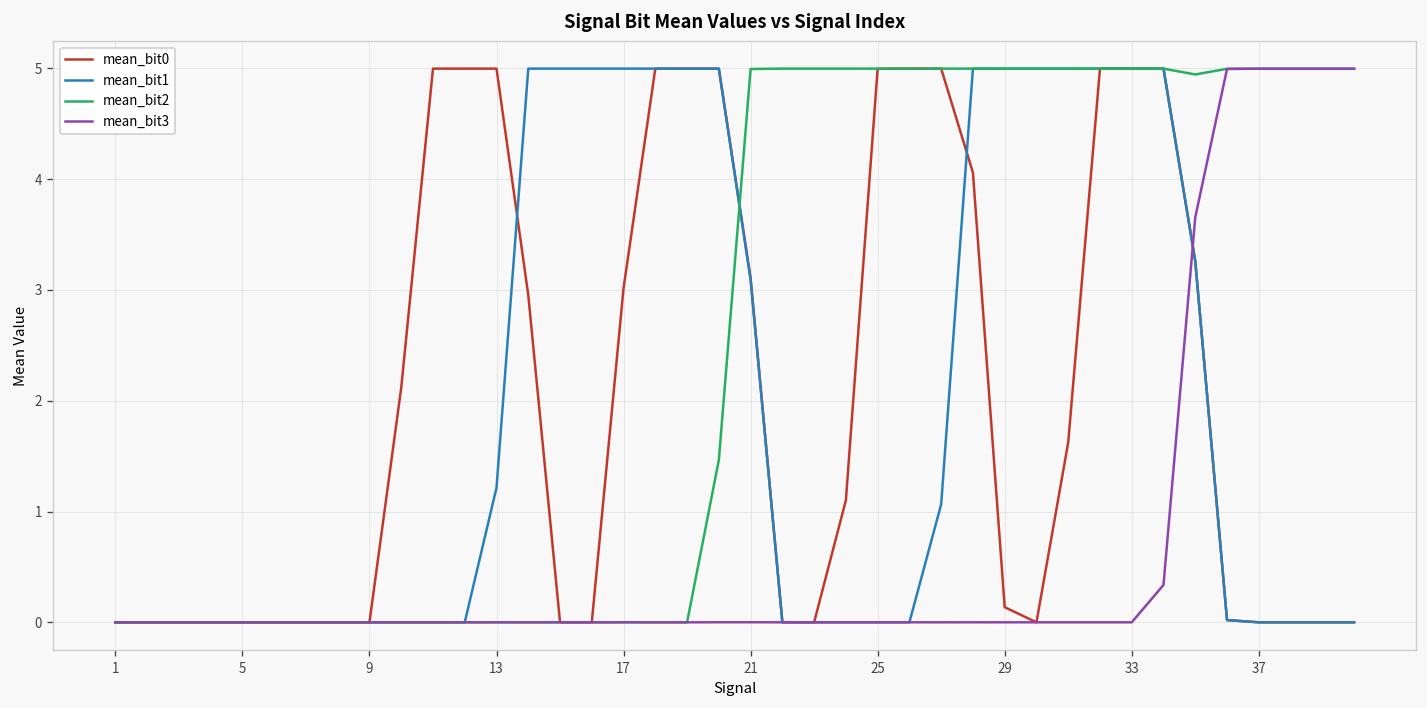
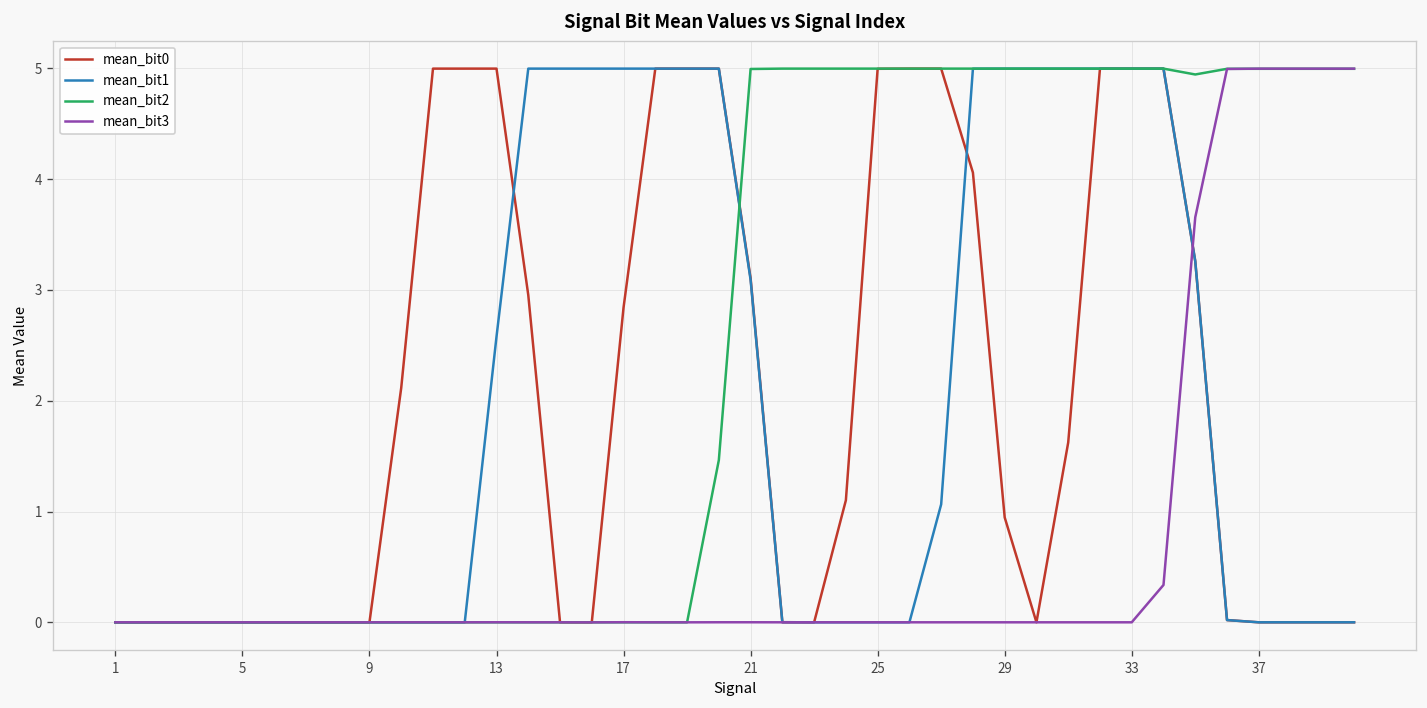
  {
    "mean_bit0": {
      "13": 5.0,
-     "17": 3.0,
-     "29": 0.1
+     "17": 2.8,
+     "29": 0.9
    },
    "mean_bit1": {
-     "13": 1.2,
+     "13": 2.6,
      "17": 5.0
    },
    "mean_bit2": {
      "21": 5.0
    },
    "mean_bit3": {
      "21": 0.0,
      "29": 0.0,
      "33": 0.0
    }
  }
